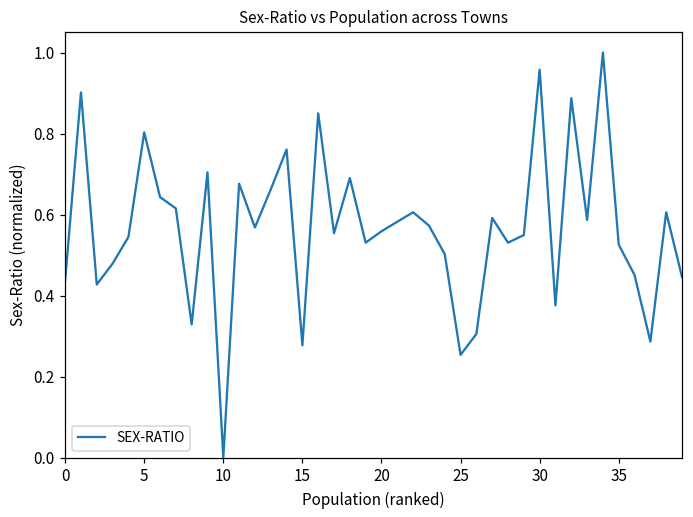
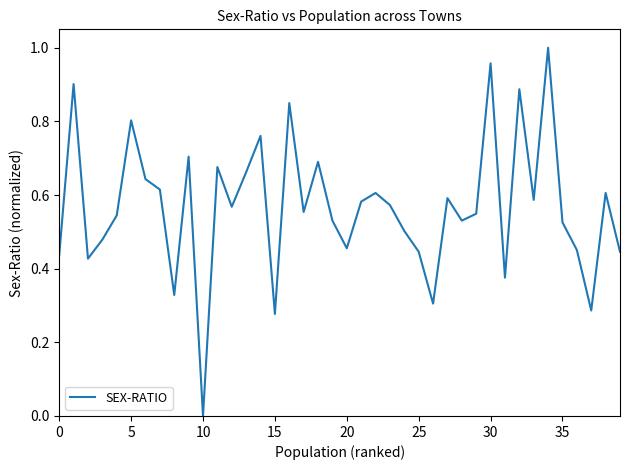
  {
    "0": 0.44,
    "5": 0.80,
    "10": 0.00,
    "15": 0.28,
-   "20": 0.56,
-   "25": 0.25,
+   "20": 0.46,
+   "25": 0.45,
    "30": 0.96,
    "35": 0.53
  }
